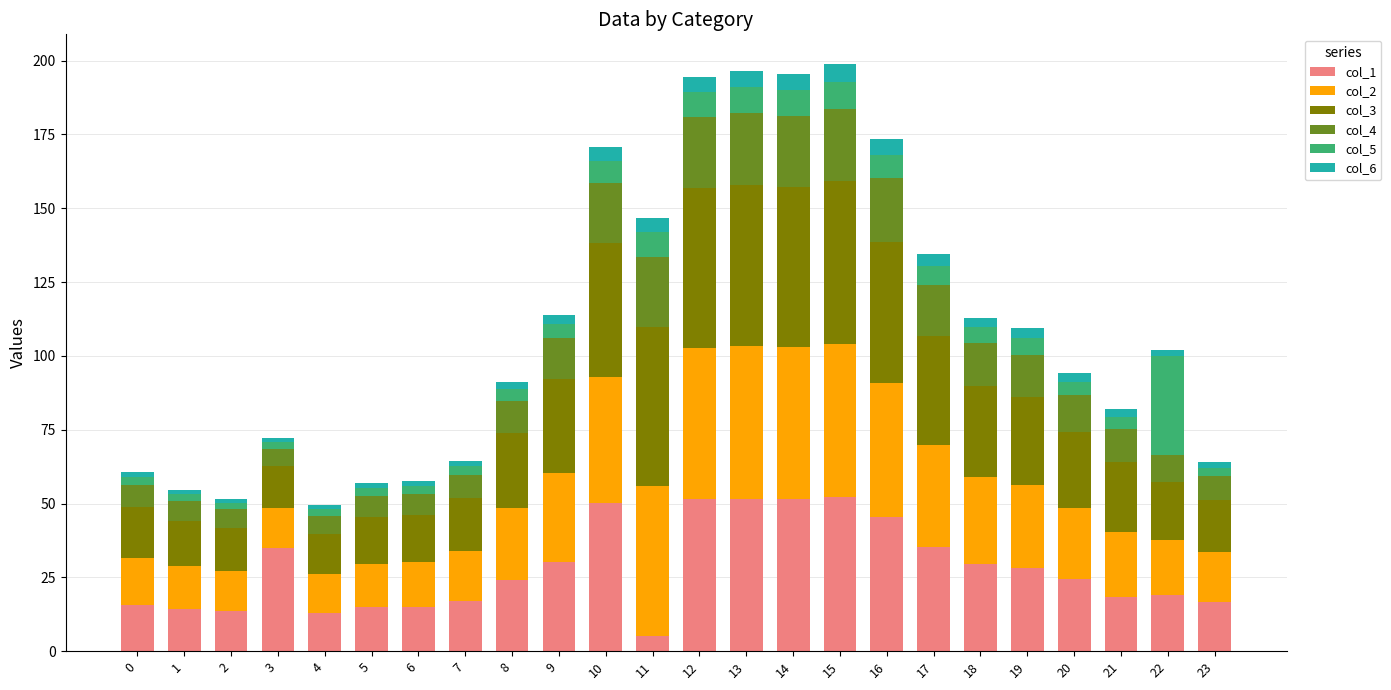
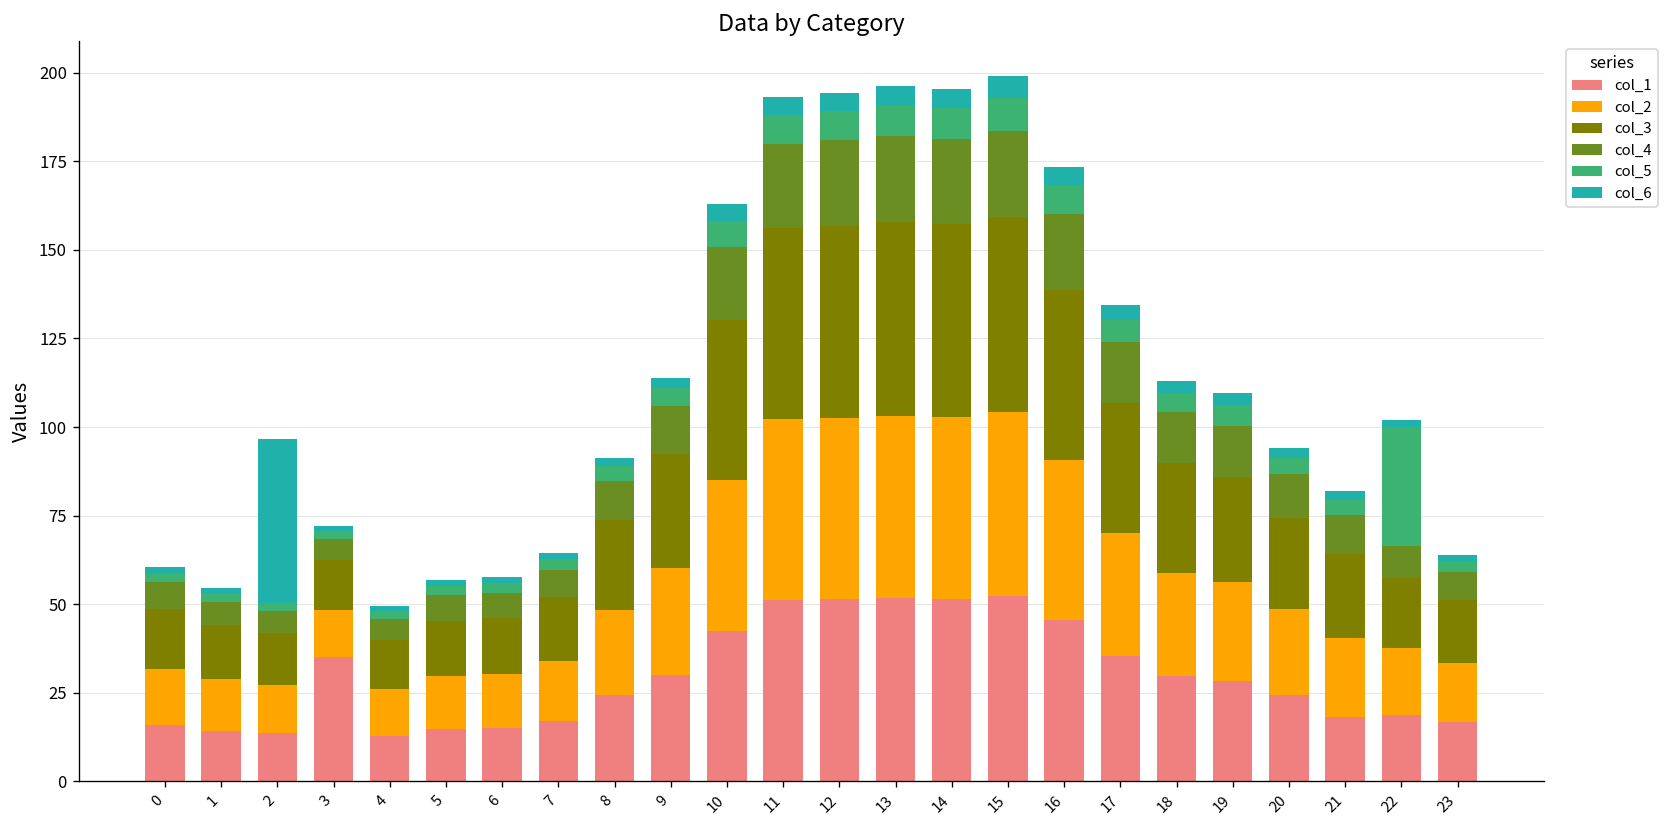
  {
    "col_1": {
      "0": 16,
      "1": 14,
      "2": 14,
      "3": 35,
      "4": 13,
      "5": 15,
      "6": 15,
      "7": 17,
      "8": 24,
      "9": 30,
-     "10": 50,
-     "11": 5,
+     "10": 42,
+     "11": 51,
      "12": 51,
      "13": 52,
      "14": 52,
      "15": 52,
      "16": 46,
      "17": 35,
      "18": 30,
      "19": 28,
      "20": 24,
      "21": 18,
      "22": 19,
      "23": 17
    },
    "col_2": {
      "0": 16,
      "1": 14,
      "2": 14,
      "3": 13,
      "4": 13,
      "5": 15,
      "6": 15,
      "7": 17,
      "8": 24,
      "9": 30,
      "10": 43,
      "11": 51,
      "12": 51,
      "13": 52,
      "14": 51,
      "15": 52,
      "16": 45,
      "17": 35,
      "18": 29,
      "19": 28,
      "20": 24,
      "21": 22,
      "22": 19,
      "23": 17
    },
    "col_5": {
      "0": 3,
      "1": 2,
      "2": 2,
      "3": 2,
      "4": 2,
      "5": 3,
      "6": 3,
      "7": 3,
      "8": 4,
      "9": 5,
      "10": 7,
      "11": 8,
      "12": 8,
      "13": 9,
      "14": 9,
      "15": 9,
      "16": 8,
      "17": 6,
      "18": 5,
      "19": 5,
      "20": 5,
      "21": 4,
      "22": 34,
      "23": 3
    },
    "col_6": {
      "0": 2,
      "1": 1,
-     "2": 1,
+     "2": 46,
      "3": 1,
      "4": 1,
      "5": 2,
      "6": 2,
      "7": 2,
      "8": 2,
      "9": 3,
      "10": 5,
      "11": 5,
      "12": 5,
      "13": 5,
      "14": 5,
      "15": 6,
      "16": 5,
      "17": 4,
      "18": 3,
      "19": 4,
      "20": 3,
      "21": 3,
      "22": 2,
      "23": 2
    }
  }
